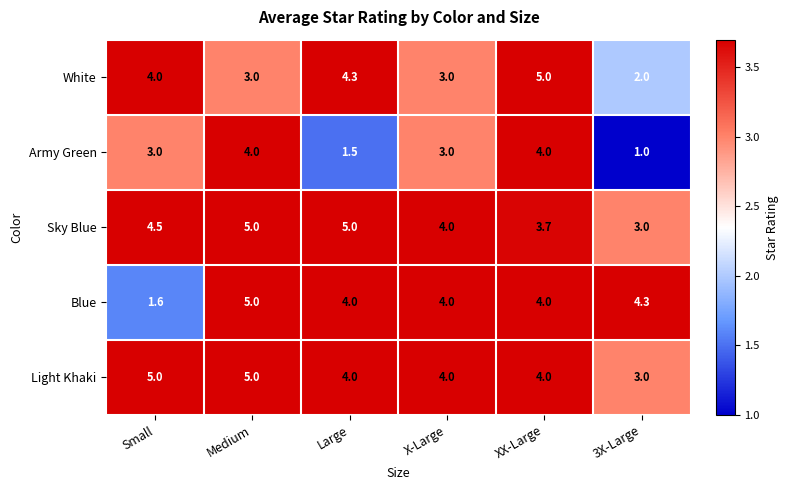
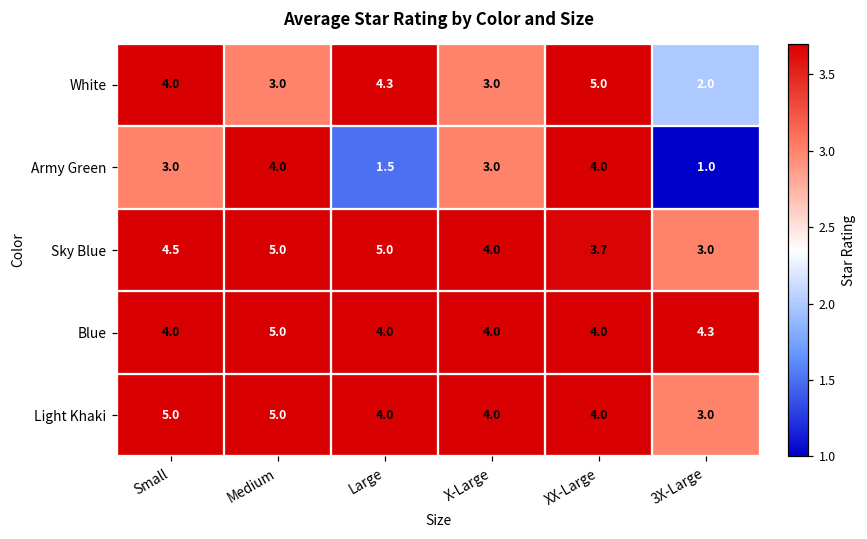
  {
    "White": {
      "Small": 4.0,
      "Medium": 3.0,
      "Large": 4.3,
      "X-Large": 3.0,
      "XX-Large": 5.0,
      "3X-Large": 2.0
    },
    "Army Green": {
      "Small": 3.0,
      "Medium": 4.0,
      "Large": 1.5,
      "X-Large": 3.0,
      "XX-Large": 4.0,
      "3X-Large": 1.0
    },
    "Sky Blue": {
      "Small": 4.5,
      "Medium": 5.0,
      "Large": 5.0,
      "X-Large": 4.0,
      "XX-Large": 3.7,
      "3X-Large": 3.0
    },
    "Blue": {
-     "Small": 1.6,
+     "Small": 4.0,
      "Medium": 5.0,
      "Large": 4.0,
      "X-Large": 4.0,
      "XX-Large": 4.0,
      "3X-Large": 4.3
    },
    "Light Khaki": {
      "Small": 5.0,
      "Medium": 5.0,
      "Large": 4.0,
      "X-Large": 4.0,
      "XX-Large": 4.0,
      "3X-Large": 3.0
    }
  }
